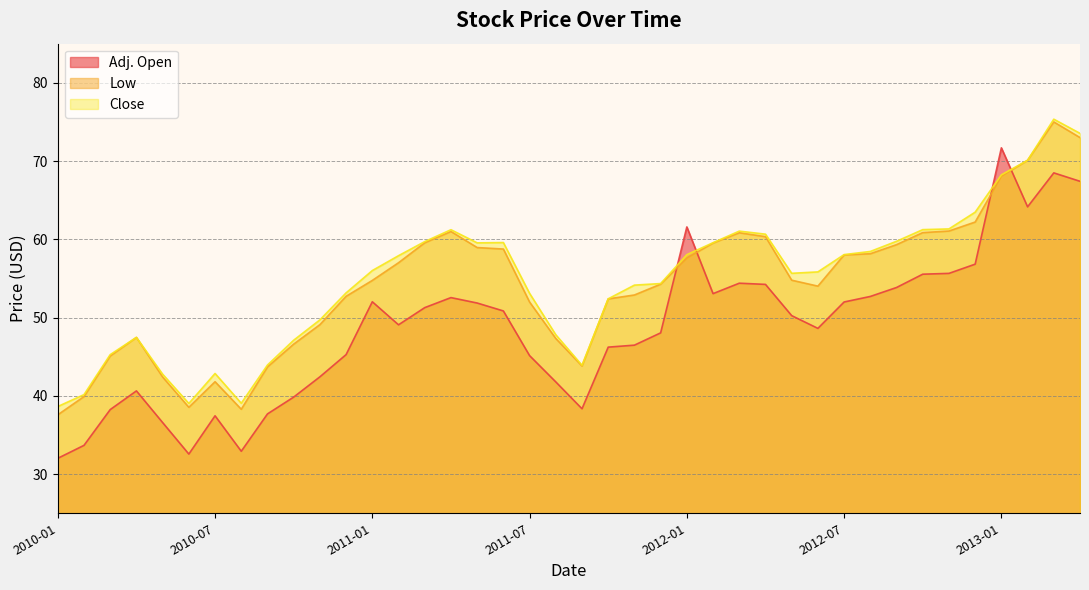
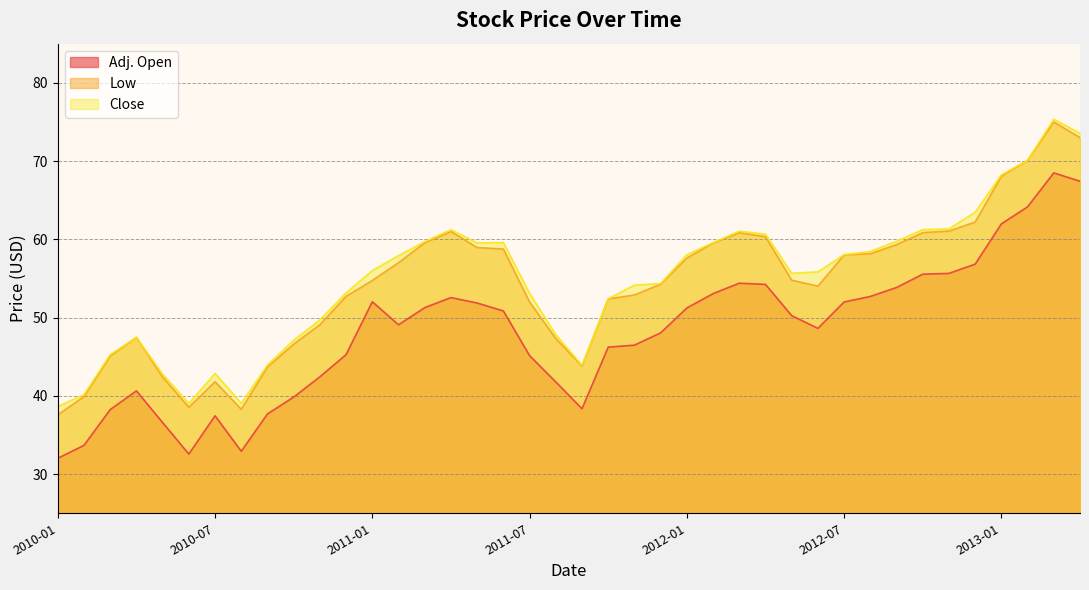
  {
    "Adj. Open": {
      "2010-01": 32,
      "2010-07": 37,
      "2011-01": 52,
      "2011-07": 45,
-     "2012-01": 62,
+     "2012-01": 51,
      "2012-07": 52,
-     "2013-01": 72
+     "2013-01": 62
    }
  }
